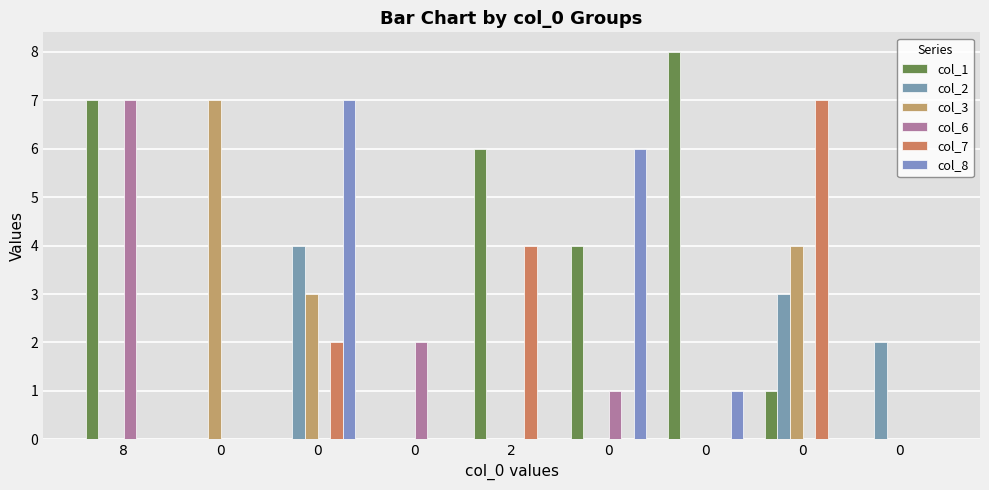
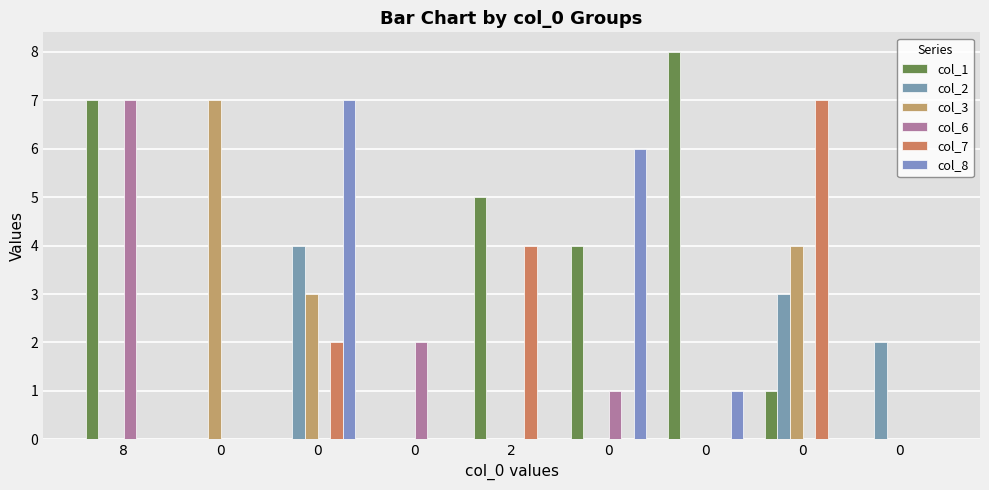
  {
    "col_1": {
      "8": 7,
-     "2": 6
+     "2": 5
    },
    "col_6": {
      "8": 7,
      "2": 0
    }
  }
